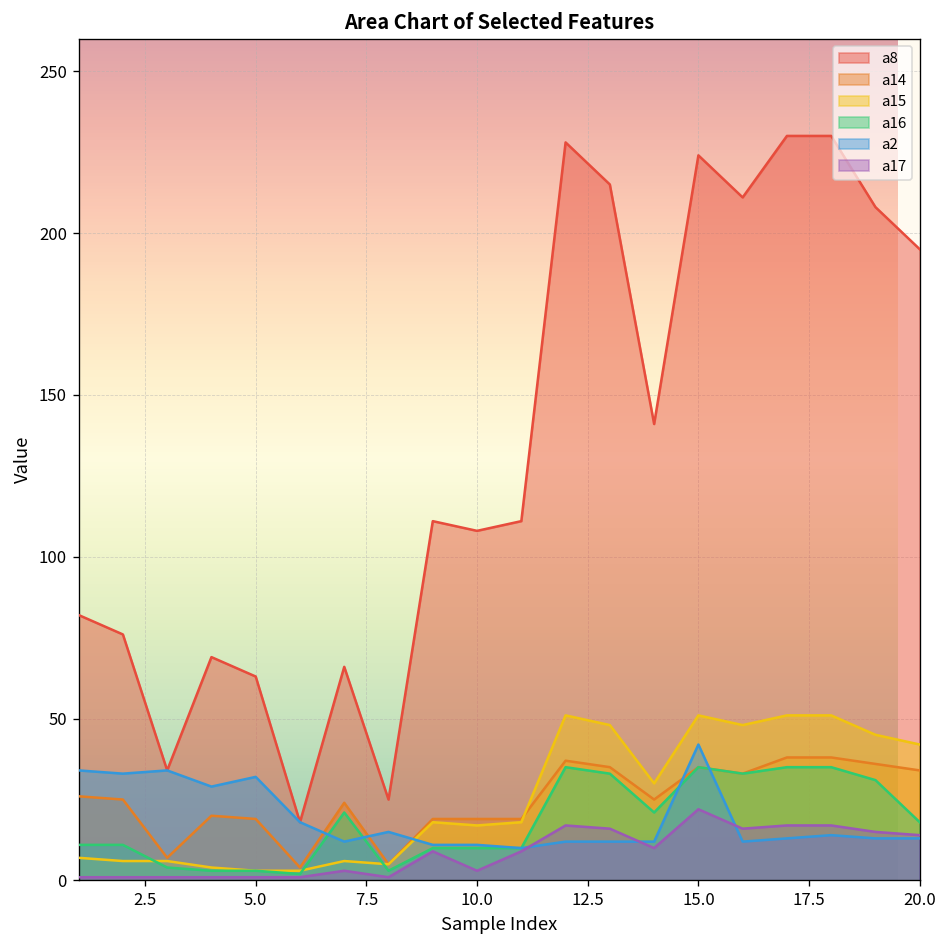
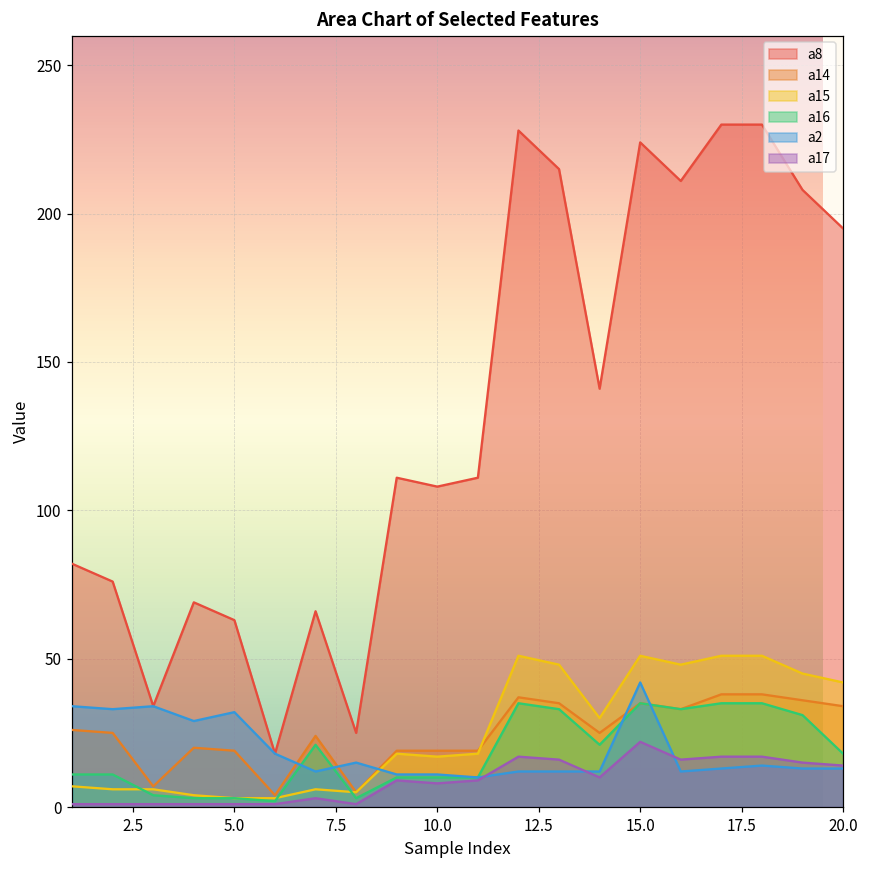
  {
    "a16": {
      "10.0": 10,
      "20.0": 18
    },
    "a2": {
      "5.0": 32,
      "10.0": 11,
      "15.0": 42,
      "20.0": 13
    },
    "a17": {
      "5.0": 1,
-     "10.0": 3,
+     "10.0": 8,
      "15.0": 22,
      "20.0": 14
    }
  }
